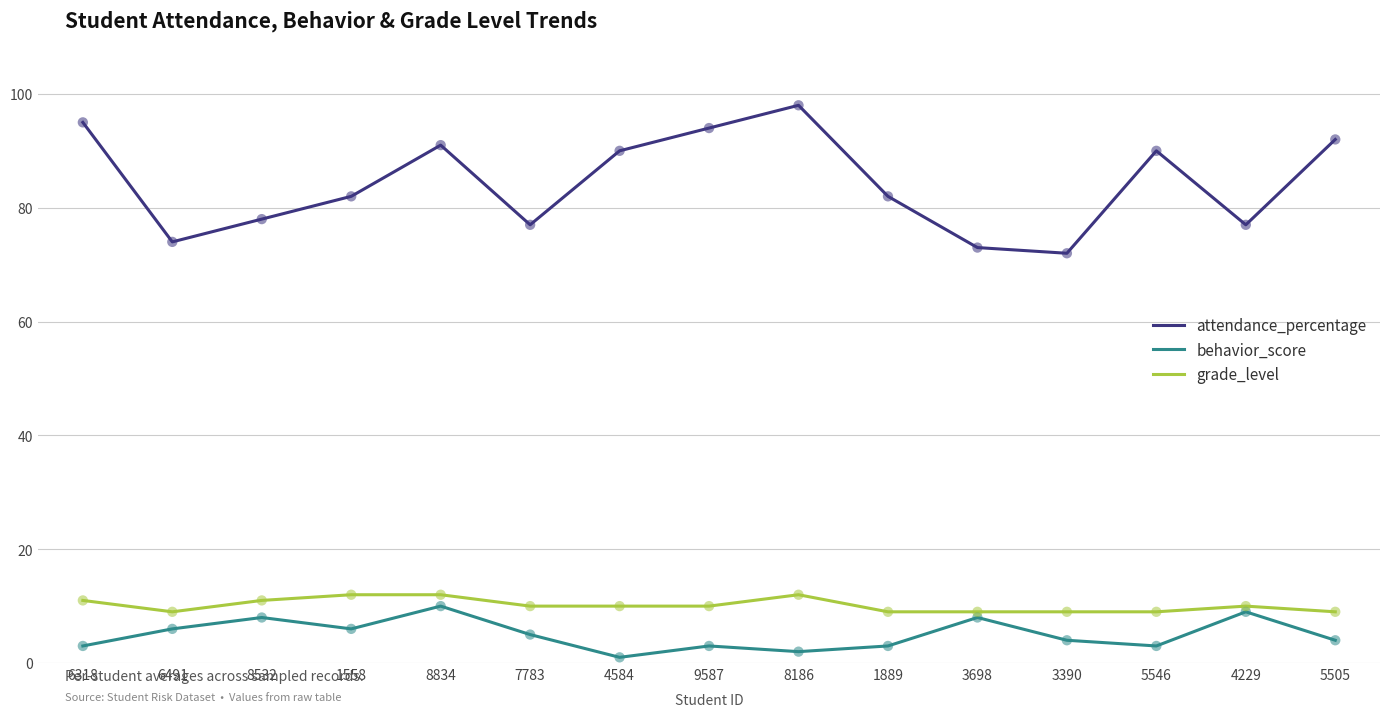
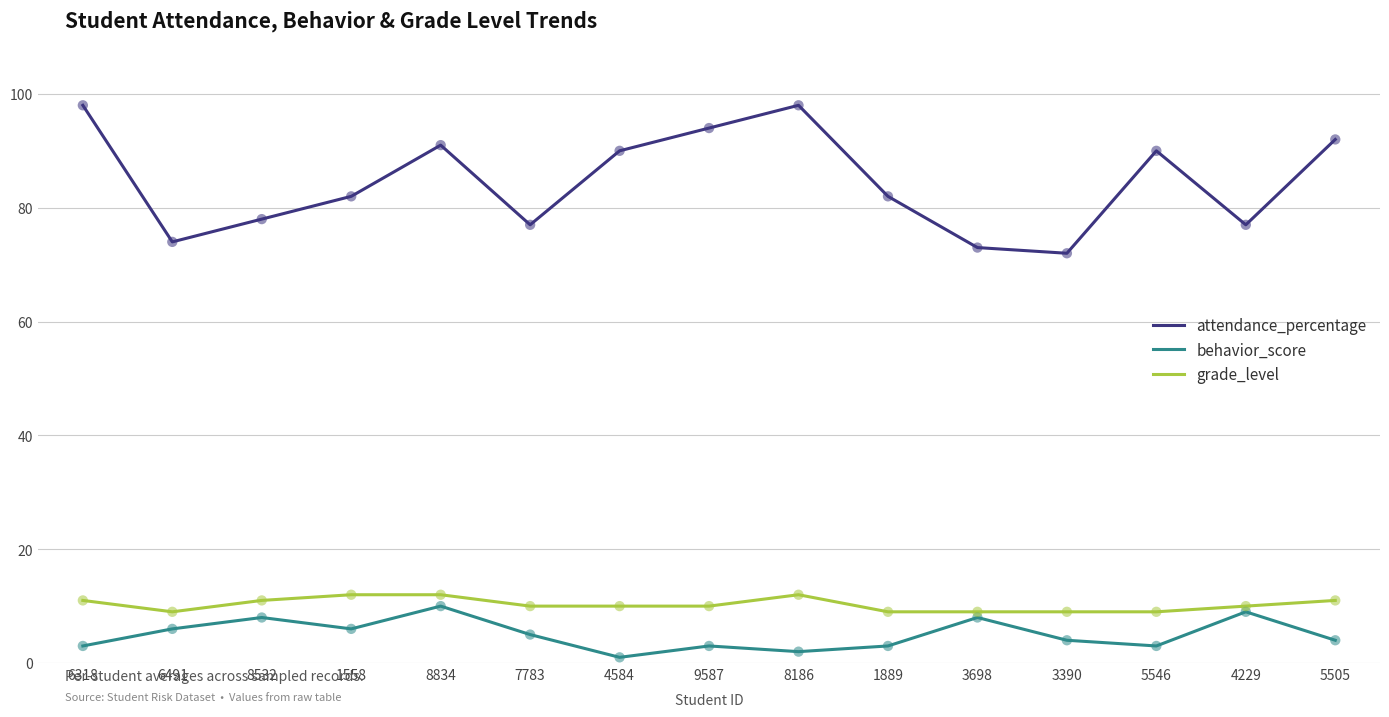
  {
    "attendance_percentage": {
-     "6318": 95,
+     "6318": 98,
      "6491": 74,
      "8532": 78,
      "1558": 82,
      "8834": 91,
      "7783": 77,
      "4584": 90,
      "9587": 94,
      "8186": 98,
      "1889": 82,
      "3698": 73,
      "3390": 72,
      "5546": 90,
      "4229": 77,
      "5505": 92
    },
    "behavior_score": {
      "6318": 3,
      "6491": 6,
      "8532": 8,
      "1558": 6,
      "8834": 10,
      "7783": 5,
      "4584": 1,
      "9587": 3,
      "8186": 2,
      "1889": 3,
      "3698": 8,
      "3390": 4,
      "5546": 3,
      "4229": 9,
      "5505": 4
    },
    "grade_level": {
      "6318": 11,
      "6491": 9,
      "8532": 11,
      "1558": 12,
      "8834": 12,
      "7783": 10,
      "4584": 10,
      "9587": 10,
      "8186": 12,
      "1889": 9,
      "3698": 9,
      "3390": 9,
      "5546": 9,
      "4229": 10,
-     "5505": 9
+     "5505": 11
    }
  }
